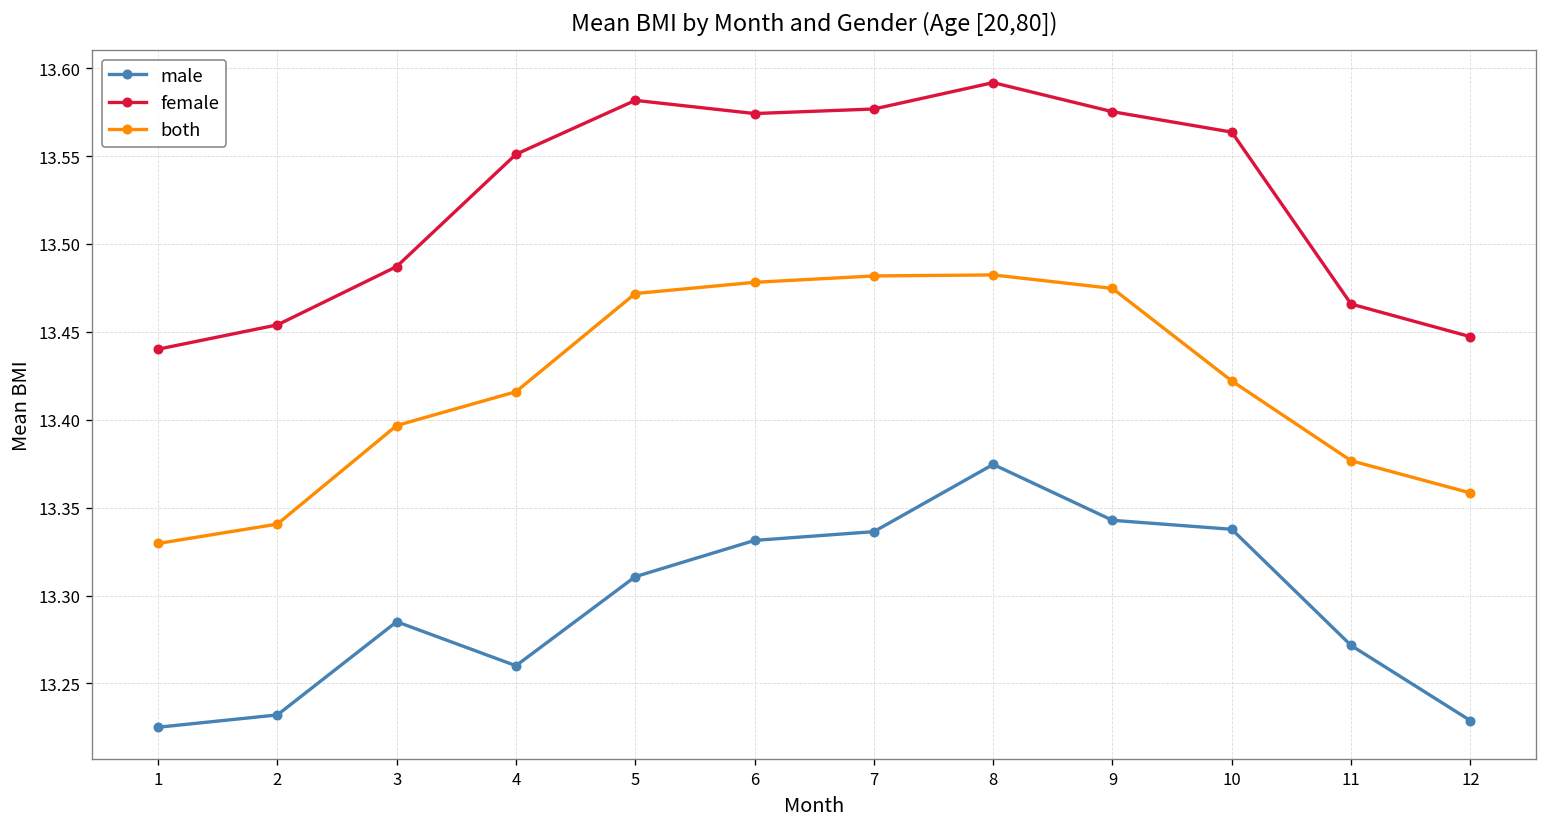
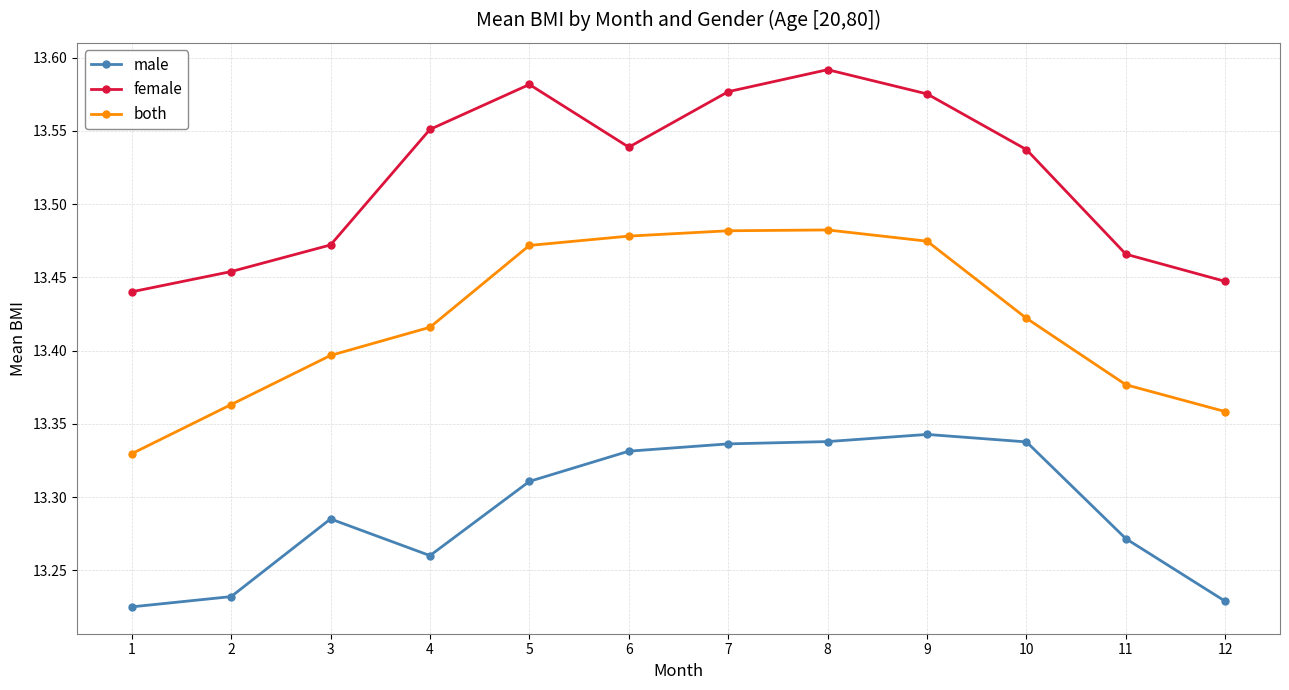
  {
    "male": {
      "1": 13.225,
      "2": 13.232,
      "3": 13.285,
      "4": 13.260,
      "5": 13.311,
      "6": 13.331,
      "7": 13.336,
-     "8": 13.375,
+     "8": 13.338,
      "9": 13.343,
      "10": 13.338,
      "11": 13.272,
      "12": 13.229
    },
    "female": {
      "1": 13.440,
      "2": 13.454,
-     "3": 13.487,
+     "3": 13.472,
      "4": 13.551,
      "5": 13.582,
-     "6": 13.574,
+     "6": 13.539,
      "7": 13.577,
      "8": 13.592,
      "9": 13.575,
-     "10": 13.564,
+     "10": 13.537,
      "11": 13.466,
      "12": 13.447
    },
    "both": {
      "1": 13.330,
-     "2": 13.341,
+     "2": 13.363,
      "3": 13.397,
      "4": 13.416,
      "5": 13.472,
      "6": 13.478,
      "7": 13.482,
      "8": 13.482,
      "9": 13.475,
      "10": 13.422,
      "11": 13.377,
      "12": 13.358
    }
  }
